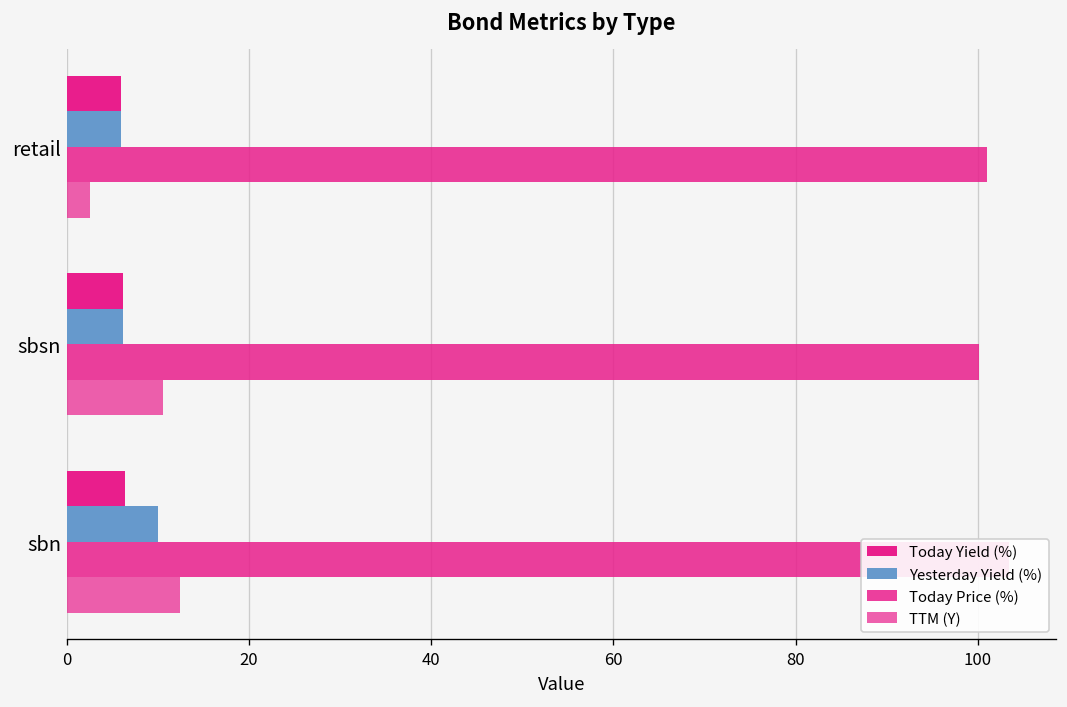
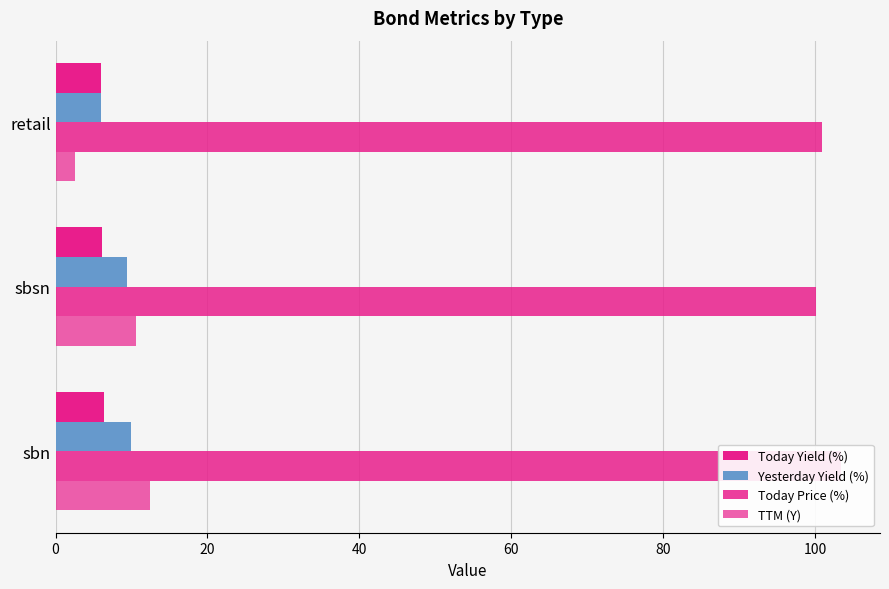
  {
    "Yesterday Yield (%)": {
      "retail": 6,
-     "sbsn": 6,
+     "sbsn": 9,
      "sbn": 10
    }
  }
